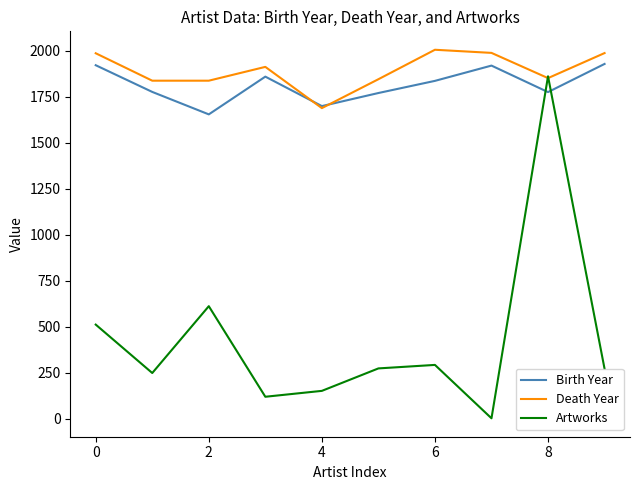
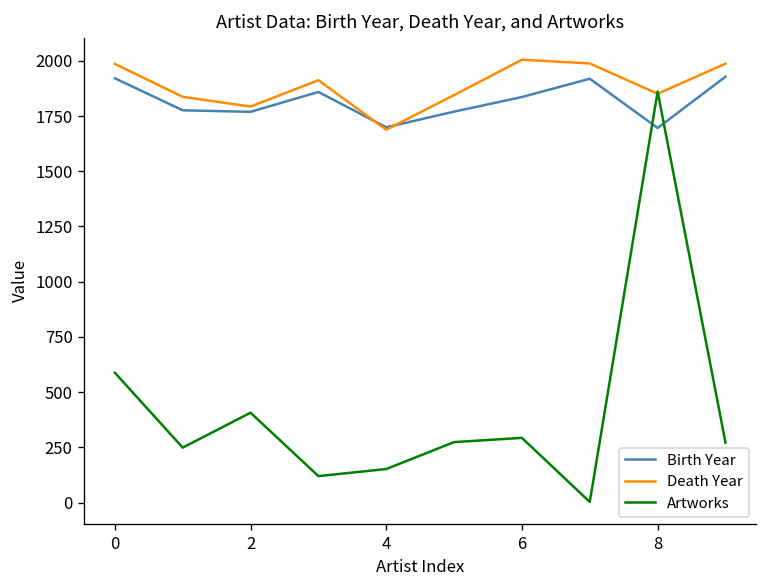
  {
    "Birth Year": {
      "0": 1920,
-     "2": 1650,
+     "2": 1770,
      "6": 1840,
-     "8": 1780
+     "8": 1700
    },
    "Death Year": {
      "0": 1990,
-     "2": 1840,
+     "2": 1790,
      "6": 2010
    },
    "Artworks": {
-     "0": 510,
-     "2": 610,
+     "0": 590,
+     "2": 410,
      "4": 150,
      "6": 290
    }
  }
